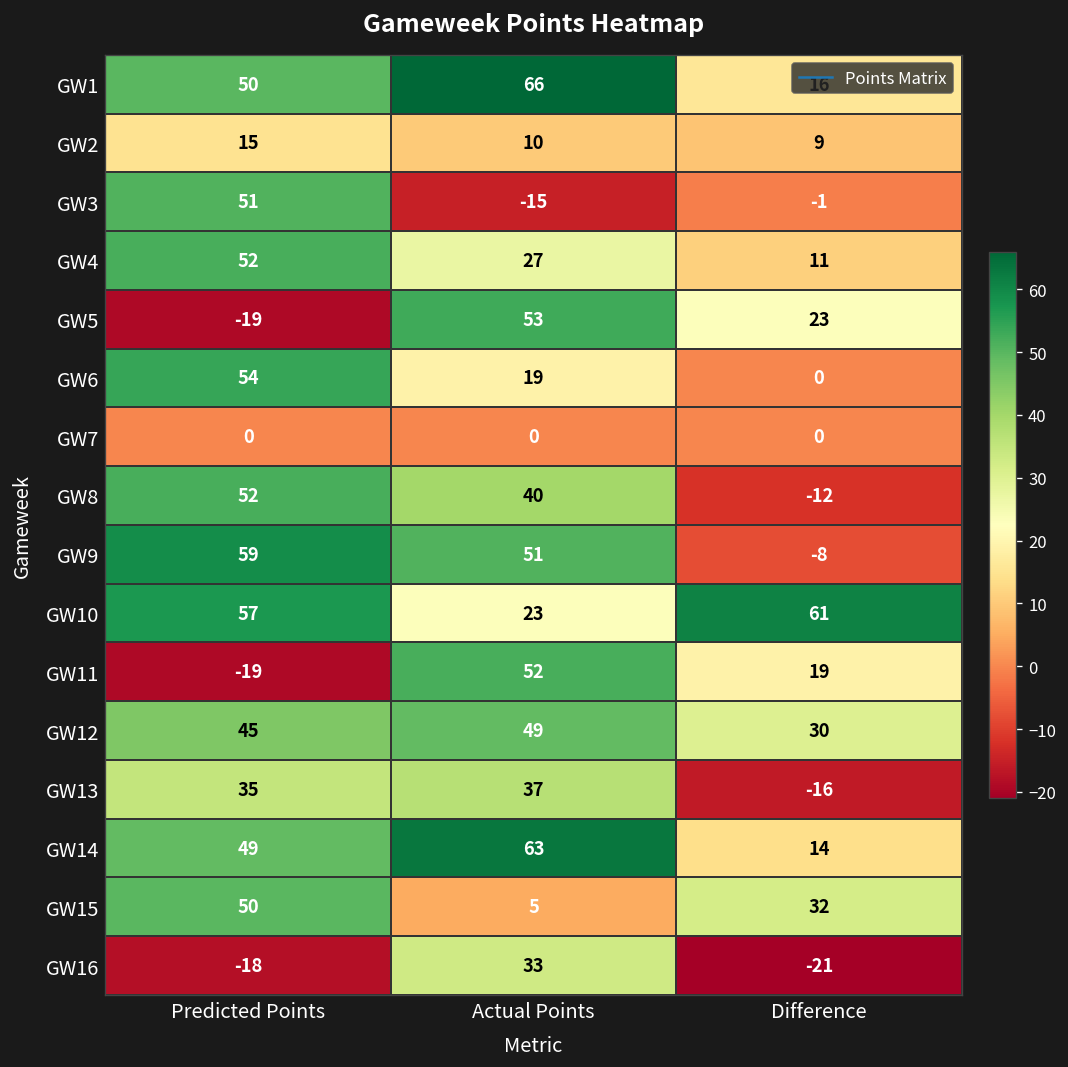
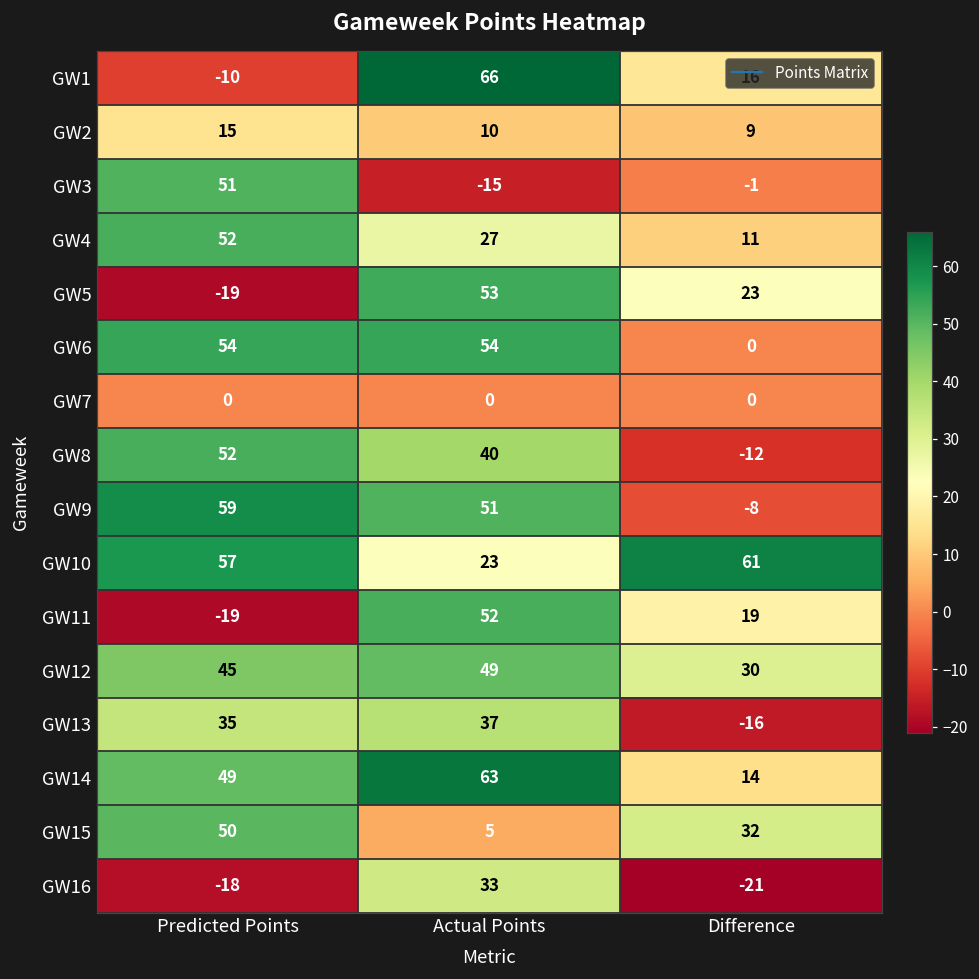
  {
    "GW1": {
-     "Predicted Points": 50,
+     "Predicted Points": -10,
      "Actual Points": 66
    },
    "GW2": {
      "Predicted Points": 15,
      "Actual Points": 10,
      "Difference": 9
    },
    "GW3": {
      "Predicted Points": 51,
      "Actual Points": -15,
      "Difference": -1
    },
    "GW4": {
      "Predicted Points": 52,
      "Actual Points": 27,
      "Difference": 11
    },
    "GW5": {
      "Predicted Points": -19,
      "Actual Points": 53,
      "Difference": 23
    },
    "GW6": {
      "Predicted Points": 54,
-     "Actual Points": 19,
+     "Actual Points": 54,
      "Difference": 0
    },
    "GW7": {
      "Predicted Points": 0,
      "Actual Points": 0,
      "Difference": 0
    },
    "GW8": {
      "Predicted Points": 52,
      "Actual Points": 40,
      "Difference": -12
    },
    "GW9": {
      "Predicted Points": 59,
      "Actual Points": 51,
      "Difference": -8
    },
    "GW10": {
      "Predicted Points": 57,
      "Actual Points": 23,
      "Difference": 61
    },
    "GW11": {
      "Predicted Points": -19,
      "Actual Points": 52,
      "Difference": 19
    },
    "GW12": {
      "Predicted Points": 45,
      "Actual Points": 49,
      "Difference": 30
    },
    "GW13": {
      "Predicted Points": 35,
      "Actual Points": 37,
      "Difference": -16
    },
    "GW14": {
      "Predicted Points": 49,
      "Actual Points": 63,
      "Difference": 14
    },
    "GW15": {
      "Predicted Points": 50,
      "Actual Points": 5,
      "Difference": 32
    },
    "GW16": {
      "Predicted Points": -18,
      "Actual Points": 33,
      "Difference": -21
    }
  }
